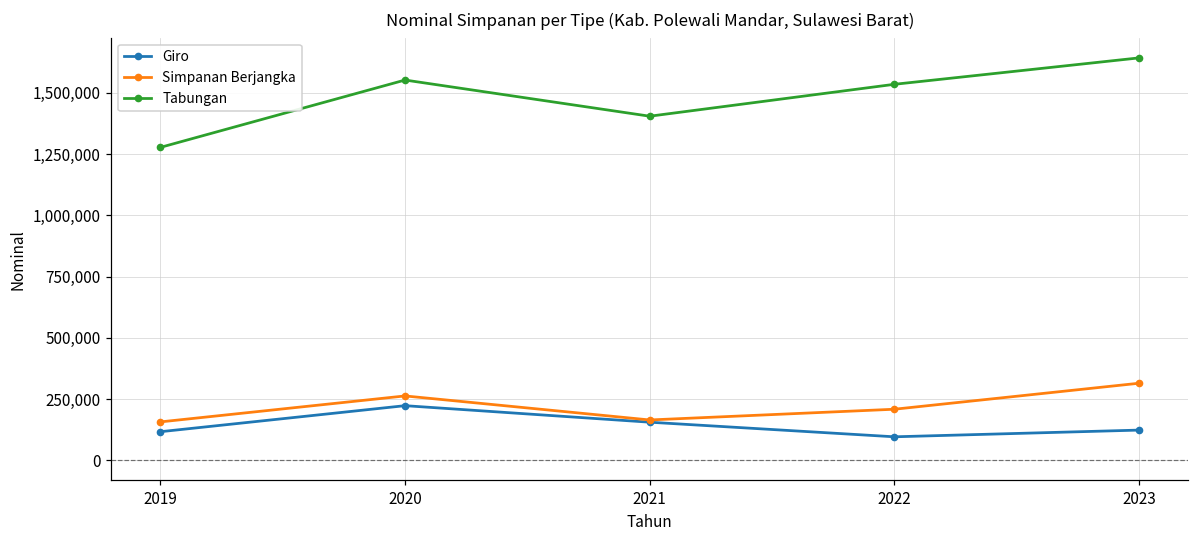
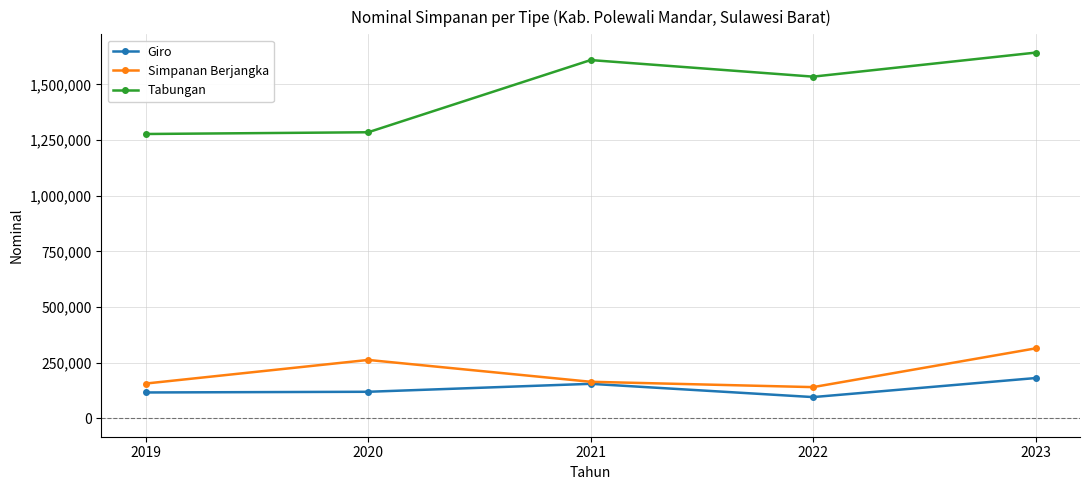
  {
    "Giro": {
      "2019": "120,000",
-     "2020": "220,000",
+     "2020": "120,000",
      "2022": "100,000",
-     "2023": "120,000"
+     "2023": "180,000"
    },
    "Simpanan Berjangka": {
      "2019": "160,000",
      "2020": "260,000",
-     "2022": "210,000",
+     "2022": "140,000",
      "2023": "310,000"
    },
    "Tabungan": {
      "2019": "1,280,000",
-     "2020": "1,550,000",
-     "2021": "1,400,000",
+     "2020": "1,290,000",
+     "2021": "1,610,000",
      "2022": "1,540,000",
      "2023": "1,640,000"
    }
  }
